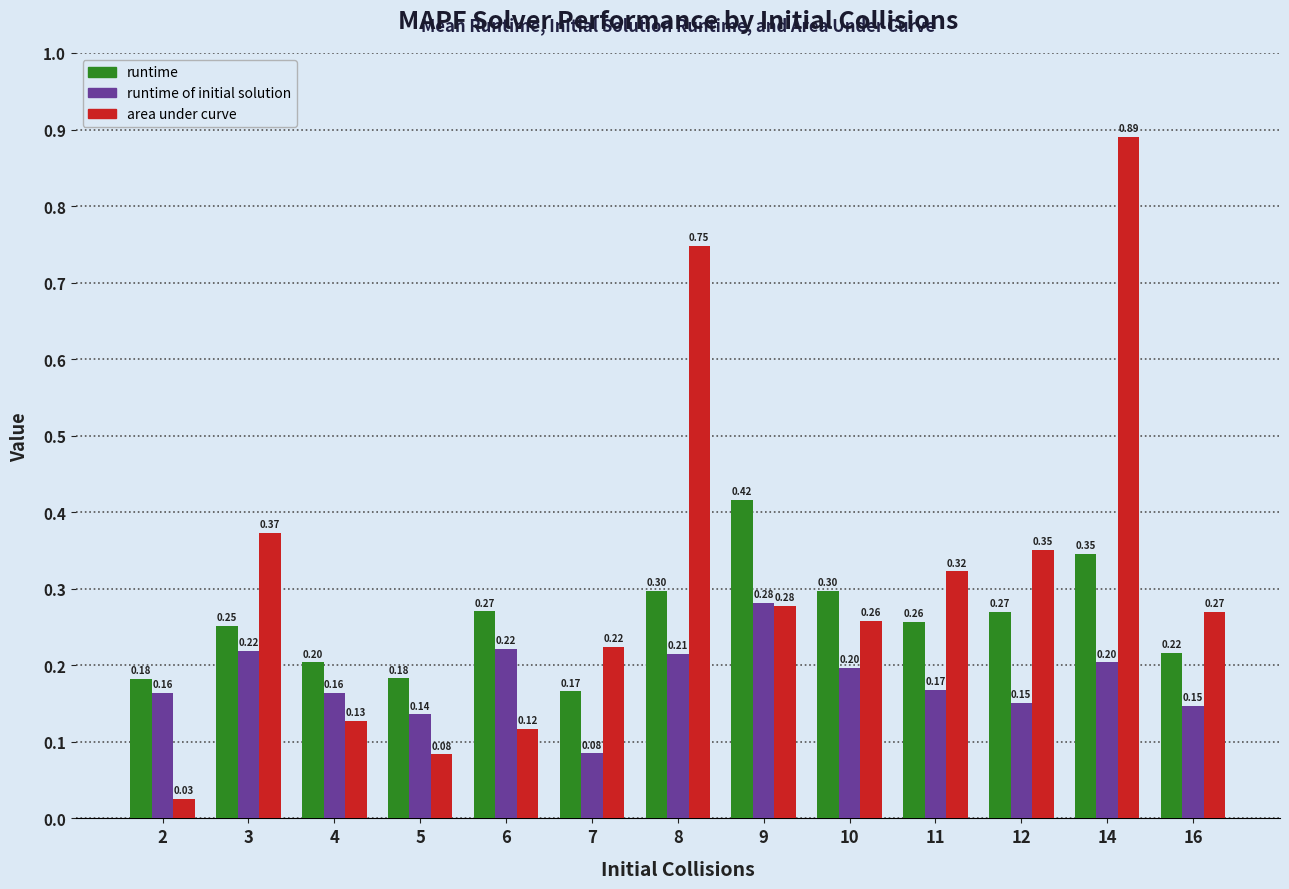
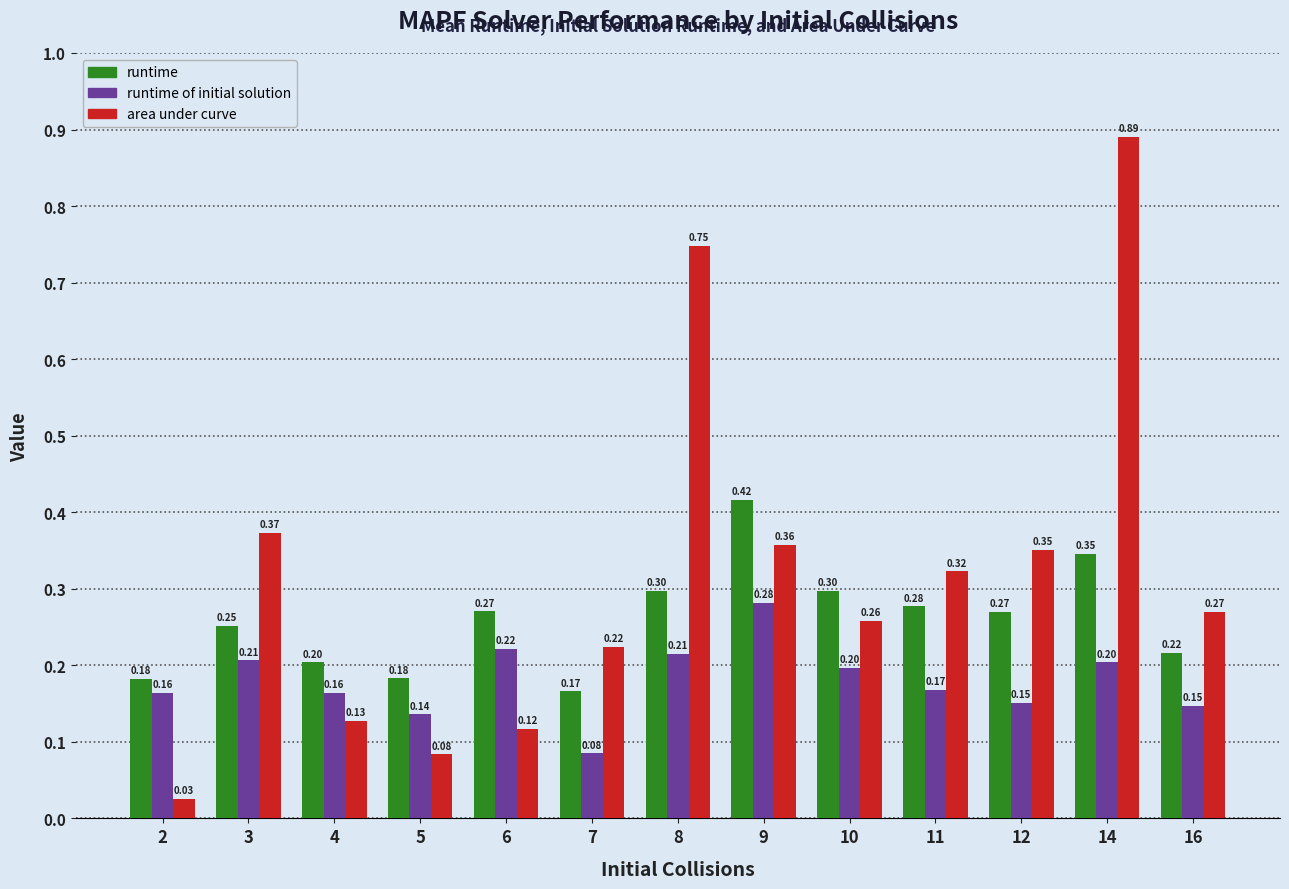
  {
    "runtime": {
      "2": 0.18,
      "3": 0.25,
      "4": 0.20,
      "5": 0.18,
      "6": 0.27,
      "7": 0.17,
      "8": 0.30,
      "9": 0.42,
      "10": 0.30,
-     "11": 0.26,
+     "11": 0.28,
      "12": 0.27,
      "14": 0.35,
      "16": 0.22
    },
    "runtime of initial solution": {
      "2": 0.16,
-     "3": 0.22,
+     "3": 0.21,
      "4": 0.16,
      "5": 0.14,
      "6": 0.22,
      "7": 0.08,
      "8": 0.21,
      "9": 0.28,
      "10": 0.20,
      "11": 0.17,
      "12": 0.15,
      "14": 0.20,
      "16": 0.15
    },
    "area under curve": {
      "2": 0.03,
      "3": 0.37,
      "4": 0.13,
      "5": 0.08,
      "6": 0.12,
      "7": 0.22,
      "8": 0.75,
-     "9": 0.28,
+     "9": 0.36,
      "10": 0.26,
      "11": 0.32,
      "12": 0.35,
      "14": 0.89,
      "16": 0.27
    }
  }
